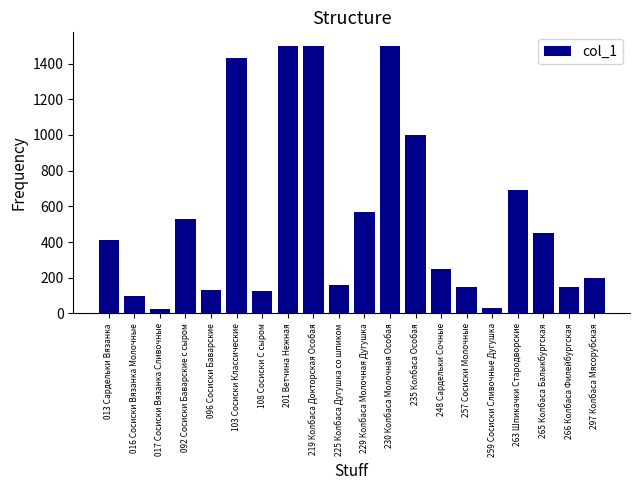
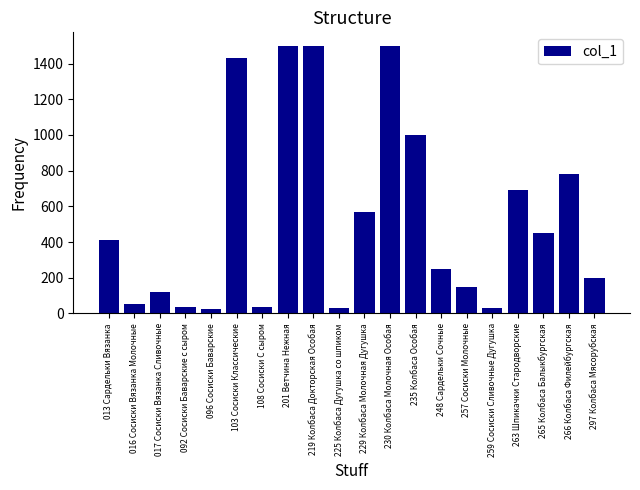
  {
    "013 Сардельки Вязанка": 410,
-   "016 Сосиски Вязанка Молочные": 100,
-   "017 Сосиски Вязанка Сливочные": 30,
-   "092 Сосиски Баварские с сыром": 530,
-   "096 Сосиски Баварские": 130,
+   "016 Сосиски Вязанка Молочные": 50,
+   "017 Сосиски Вязанка Сливочные": 120,
+   "092 Сосиски Баварские с сыром": 30,
+   "096 Сосиски Баварские": 30,
    "103 Сосиски Классические": 1430,
-   "108 Сосиски С сыром": 120,
+   "108 Сосиски С сыром": 30,
    "201 Ветчина Нежная": 1500,
    "219 Колбаса Докторская Особая": 1500,
-   "225 Колбаса Дугушка со шпиком": 160,
+   "225 Колбаса Дугушка со шпиком": 30,
    "229 Колбаса Молочная Дугушка": 570,
    "230 Колбаса Молочная Особая": 1500,
    "235 Колбаса Особая": 1000,
    "248 Сардельки Сочные": 250,
    "257 Сосиски Молочные": 150,
    "259 Сосиски Сливочные Дугушка": 30,
    "263 Шпикачки Стародворские": 690,
    "265 Колбаса Балыкбургская": 450,
-   "266 Колбаса Филейбургская": 150,
+   "266 Колбаса Филейбургская": 780,
    "297 Колбаса Мясорубская": 200
  }
